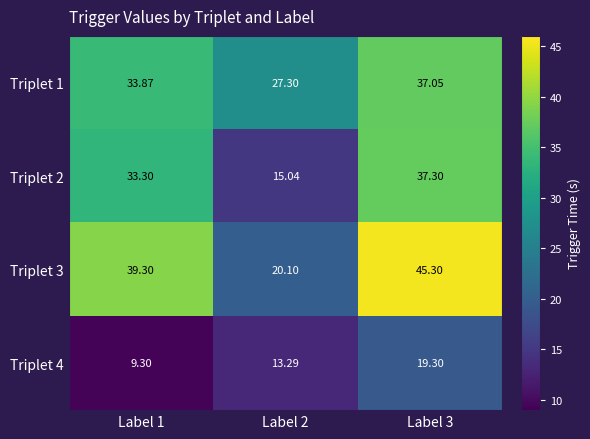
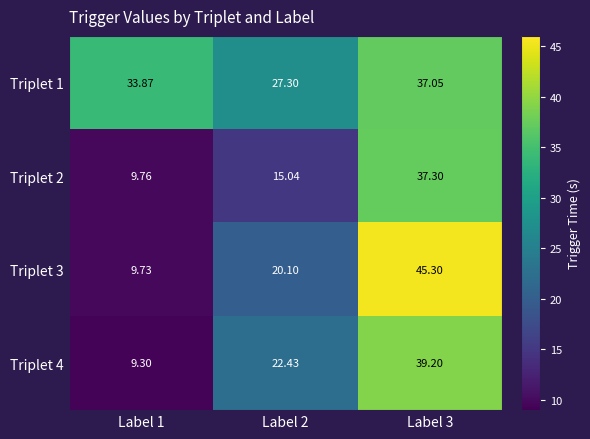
  {
    "Triplet 1": {
      "Label 1": 33.87,
      "Label 2": 27.30,
      "Label 3": 37.05
    },
    "Triplet 2": {
-     "Label 1": 33.30,
+     "Label 1": 9.76,
      "Label 2": 15.04,
      "Label 3": 37.30
    },
    "Triplet 3": {
-     "Label 1": 39.30,
+     "Label 1": 9.73,
      "Label 2": 20.10,
      "Label 3": 45.30
    },
    "Triplet 4": {
      "Label 1": 9.30,
-     "Label 2": 13.29,
-     "Label 3": 19.30
+     "Label 2": 22.43,
+     "Label 3": 39.20
    }
  }
